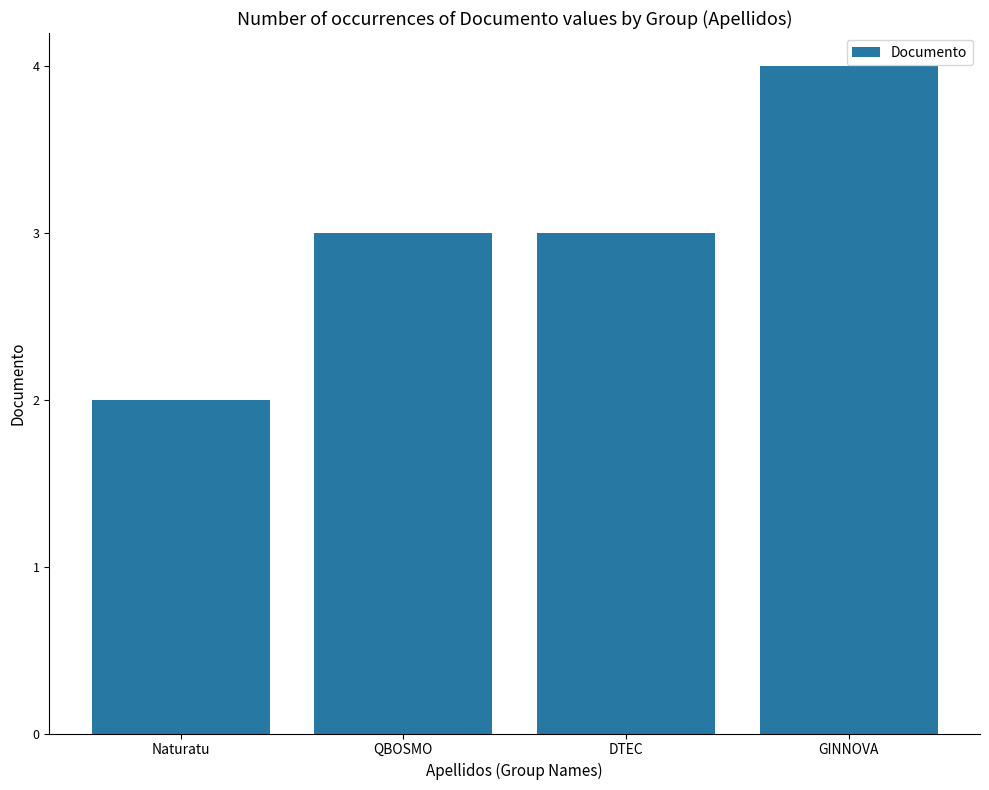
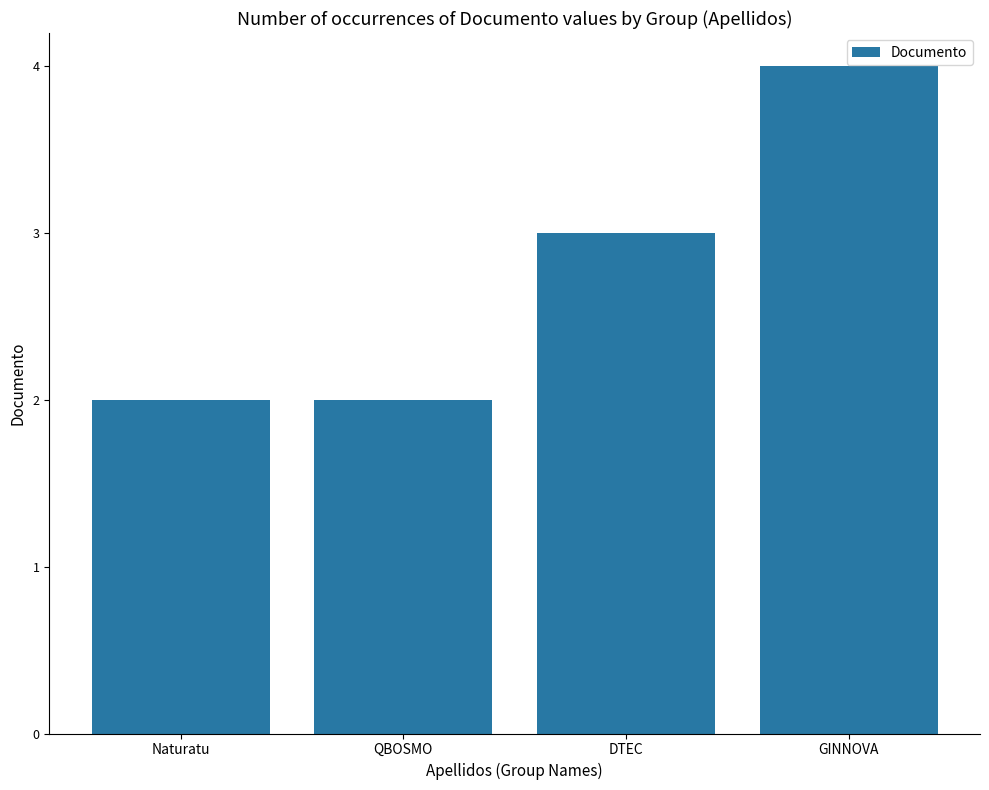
  {
    "Naturatu": 2,
-   "QBOSMO": 3,
+   "QBOSMO": 2,
    "DTEC": 3,
    "GINNOVA": 4
  }
